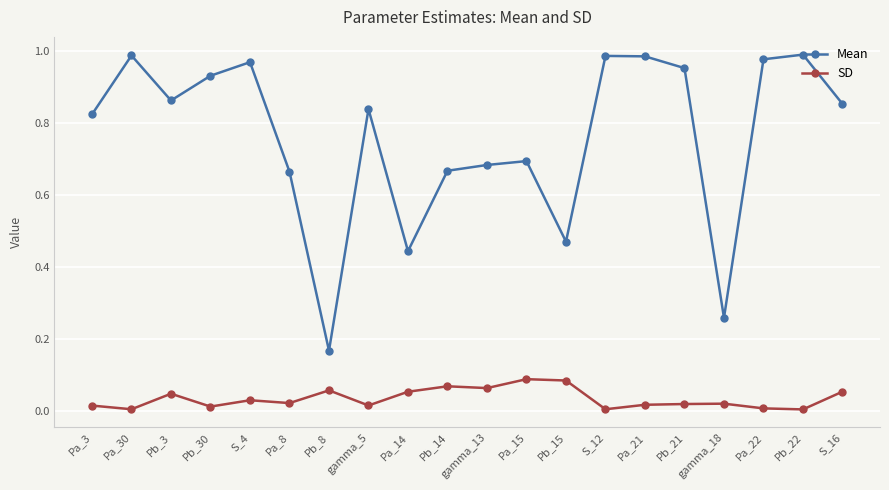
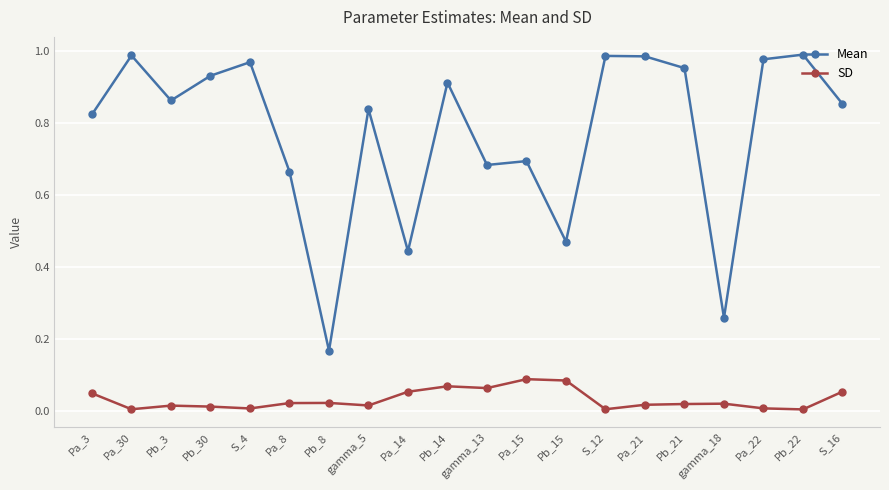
  {
    "Mean": {
      "Pa_3": 0.82,
      "Pa_30": 0.99,
      "Pb_3": 0.86,
      "Pb_30": 0.93,
      "S_4": 0.97,
      "Pa_8": 0.67,
      "Pb_8": 0.17,
      "gamma_5": 0.84,
      "Pa_14": 0.44,
-     "Pb_14": 0.67,
+     "Pb_14": 0.91,
      "gamma_13": 0.68,
      "Pa_15": 0.69,
      "Pb_15": 0.47,
      "S_12": 0.99,
      "Pa_21": 0.99,
      "Pb_21": 0.95,
      "gamma_18": 0.26,
      "Pa_22": 0.98,
      "S_16": 0.85
    },
    "SD": {
-     "Pa_3": 0.02,
+     "Pa_3": 0.05,
      "Pa_30": 0.01,
-     "Pb_3": 0.05,
+     "Pb_3": 0.02,
      "Pb_30": 0.01,
-     "S_4": 0.03,
+     "S_4": 0.01,
      "Pa_8": 0.02,
-     "Pb_8": 0.06,
+     "Pb_8": 0.02,
      "gamma_5": 0.02,
      "Pa_14": 0.05,
      "Pb_14": 0.07,
      "gamma_13": 0.06,
      "Pa_15": 0.09,
      "Pb_15": 0.09,
      "S_12": 0.01,
      "Pa_21": 0.02,
      "Pb_21": 0.02,
      "gamma_18": 0.02,
      "Pa_22": 0.01,
      "Pb_22": 0.01,
      "S_16": 0.05
    }
  }
